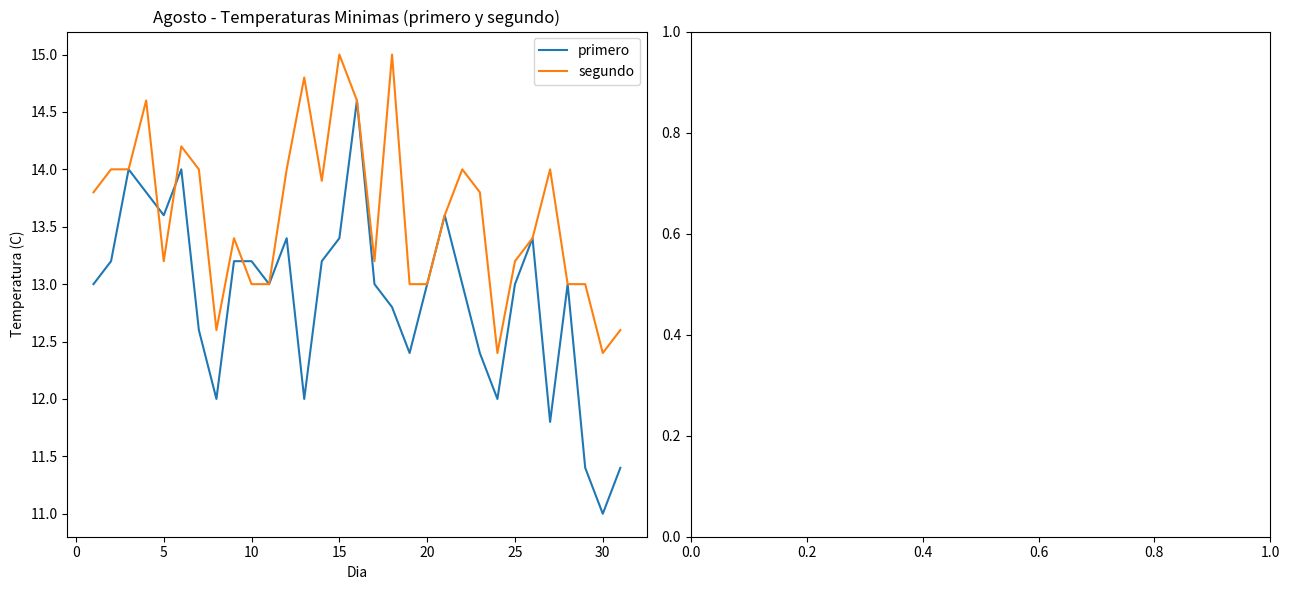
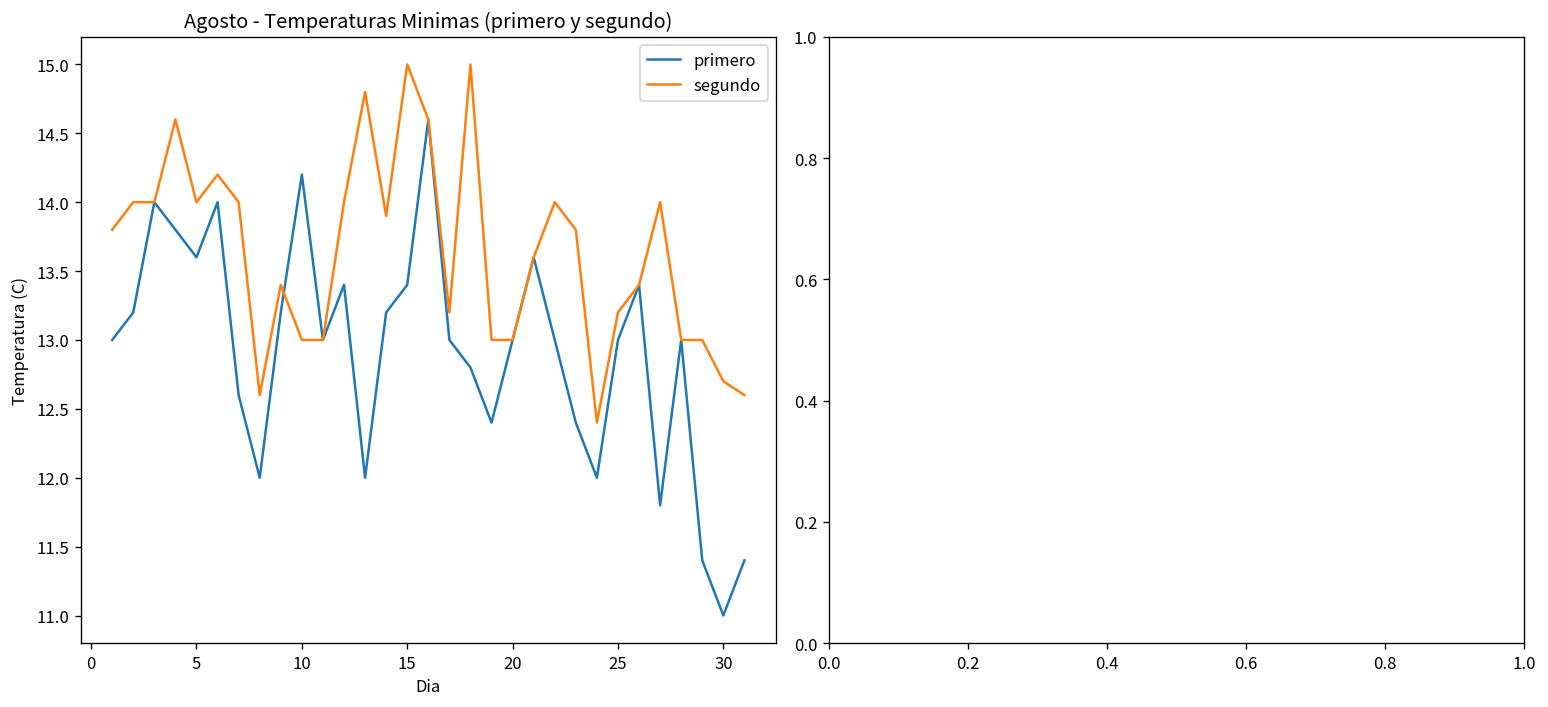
  {
    "primero": {
      "5": 13.6,
-     "10": 13.2,
+     "10": 14.2,
      "15": 13.4,
      "25": 13.0,
      "30": 11.0
    },
    "segundo": {
-     "5": 13.2,
+     "5": 14.0,
      "10": 13.0,
      "15": 15.0,
      "25": 13.2,
-     "30": 12.4
+     "30": 12.7
    }
  }
